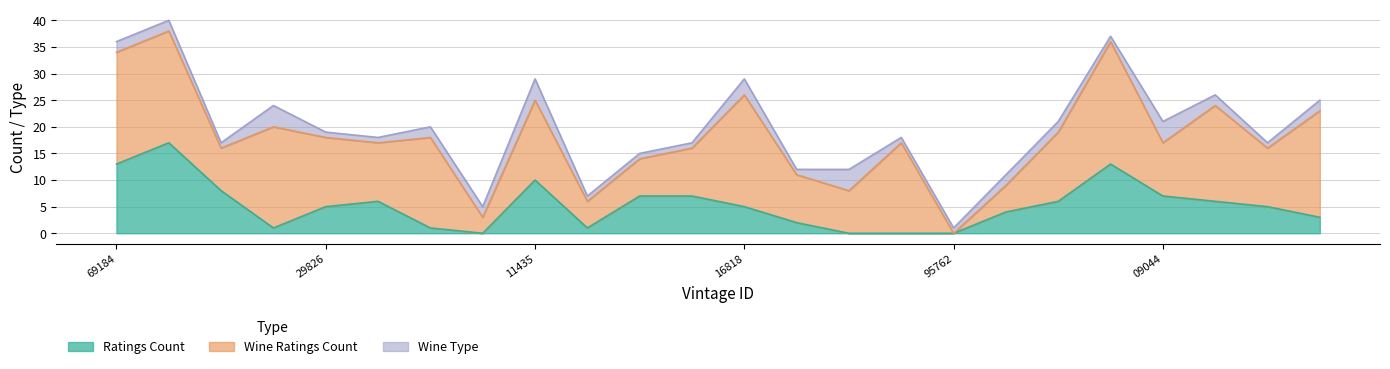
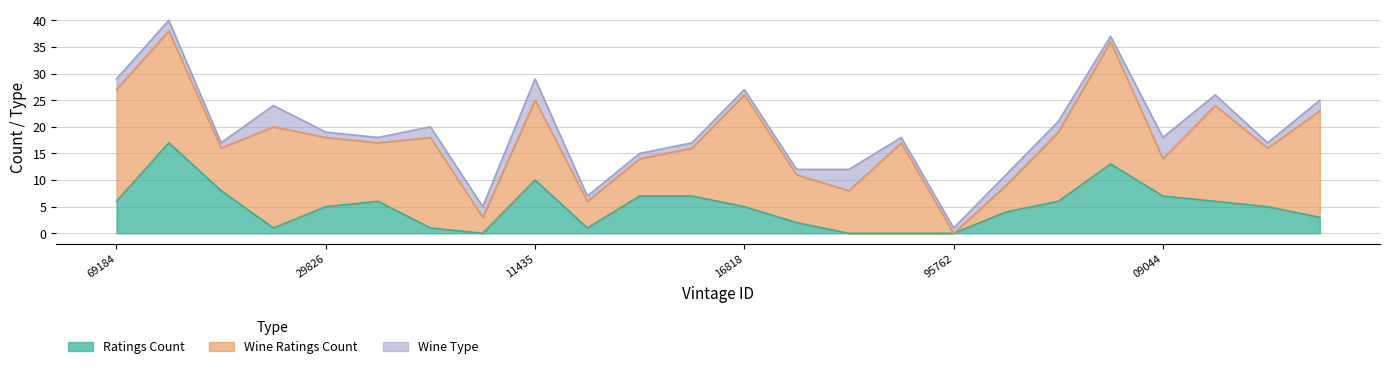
  {
    "Ratings Count": {
-     "69184": 13,
+     "69184": 6,
      "29826": 5,
      "11435": 10,
      "16818": 5,
      "09044": 7
    },
    "Wine Ratings Count": {
      "69184": 21,
      "29826": 13,
      "11435": 15,
      "16818": 21,
-     "09044": 10
+     "09044": 7
    },
    "Wine Type": {
      "69184": 2,
      "29826": 1,
      "11435": 4,
-     "16818": 3,
+     "16818": 1,
      "95762": 1,
      "09044": 4
    }
  }
